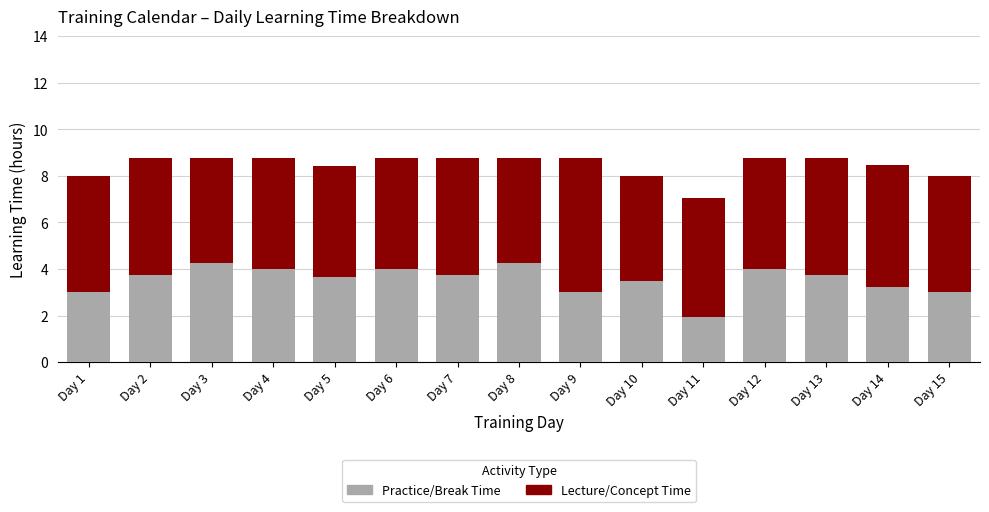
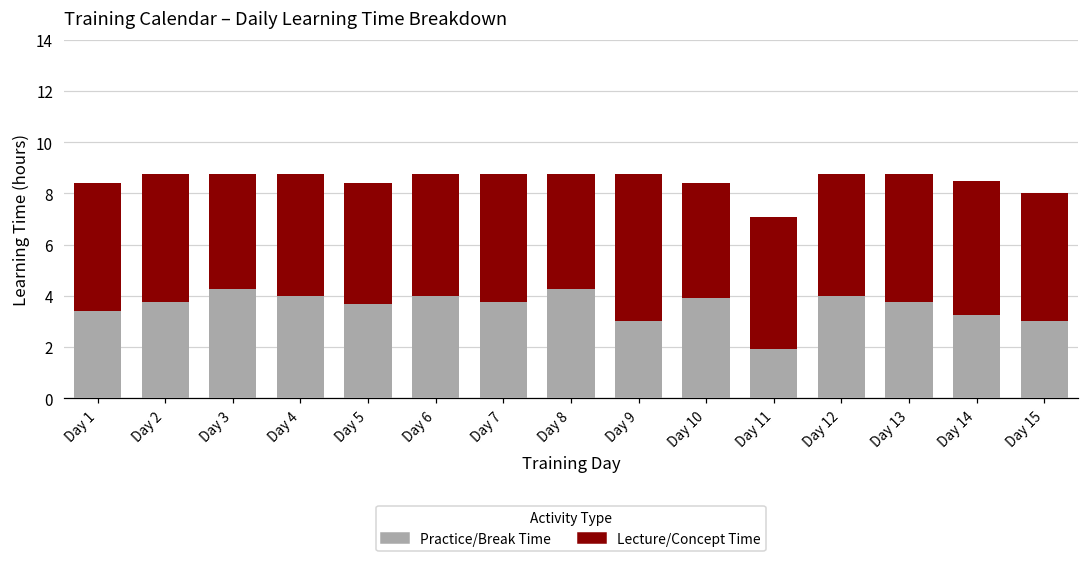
  {
    "Practice/Break Time": {
-     "Day 1": 3.0,
+     "Day 1": 3.4,
      "Day 2": 3.8,
      "Day 3": 4.3,
      "Day 4": 4.0,
      "Day 5": 3.7,
      "Day 6": 4.0,
      "Day 7": 3.8,
      "Day 8": 4.3,
      "Day 9": 3.0,
-     "Day 10": 3.5,
+     "Day 10": 3.9,
      "Day 11": 1.9,
      "Day 12": 4.0,
      "Day 13": 3.8,
      "Day 14": 3.3,
      "Day 15": 3.0
    },
    "Lecture/Concept Time": {
      "Day 1": 5.0,
      "Day 2": 5.0,
      "Day 3": 4.5,
      "Day 4": 4.8,
      "Day 5": 4.8,
      "Day 6": 4.8,
      "Day 7": 5.0,
      "Day 8": 4.5,
      "Day 9": 5.8,
      "Day 10": 4.5,
      "Day 11": 5.1,
      "Day 12": 4.8,
      "Day 13": 5.0,
      "Day 14": 5.2,
      "Day 15": 5.0
    }
  }
